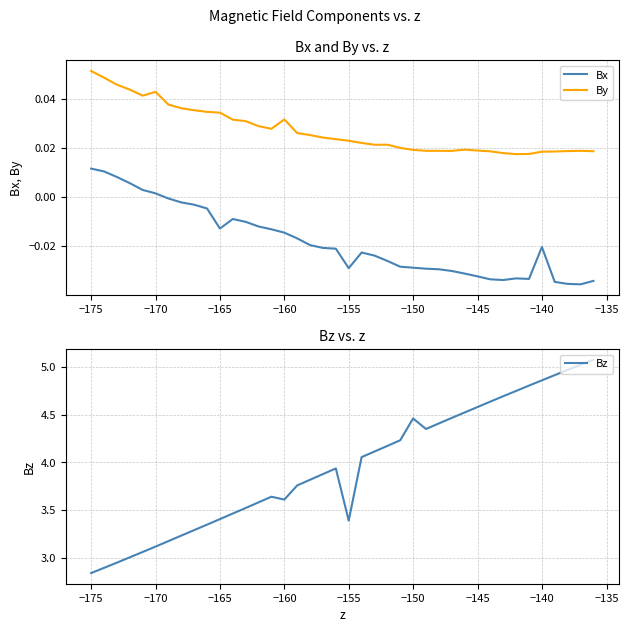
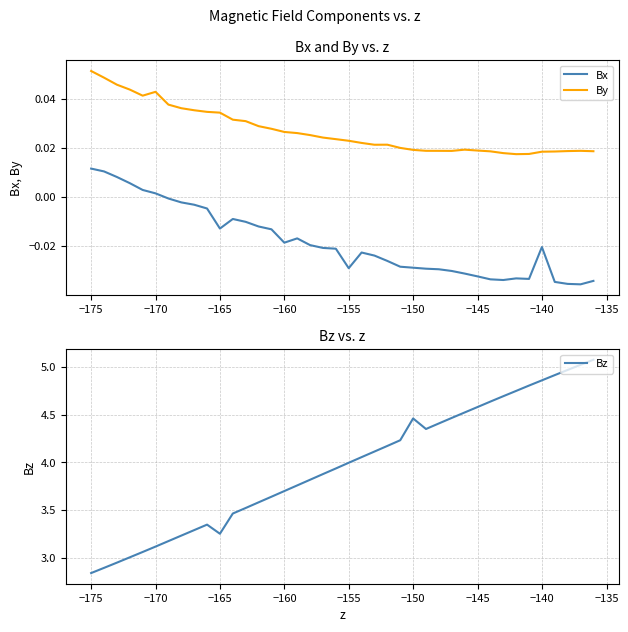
  {
    "Bx and By vs. z": {
      "Bx": {
        "−175": 0.012,
        "−170": 0.002,
        "−165": -0.013,
-       "−160": -0.014,
+       "−160": -0.019,
        "−155": -0.029,
        "−150": -0.029,
        "−145": -0.032,
        "−140": -0.020
      },
      "By": {
        "−175": 0.052,
        "−170": 0.043,
        "−165": 0.035,
-       "−160": 0.032,
+       "−160": 0.027,
        "−155": 0.023,
        "−150": 0.019,
        "−145": 0.019,
        "−140": 0.019
      }
    },
    "Bz vs. z": {
      "−175": 2.8,
      "−170": 3.1,
-     "−165": 3.4,
-     "−160": 3.6,
-     "−155": 3.4,
+     "−165": 3.3,
+     "−160": 3.7,
+     "−155": 4.0,
      "−150": 4.5,
      "−145": 4.6,
      "−140": 4.9
    }
  }
